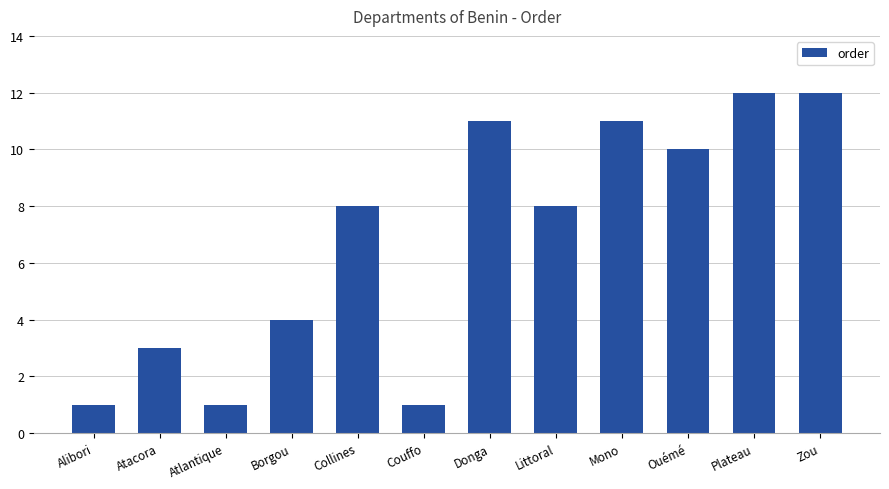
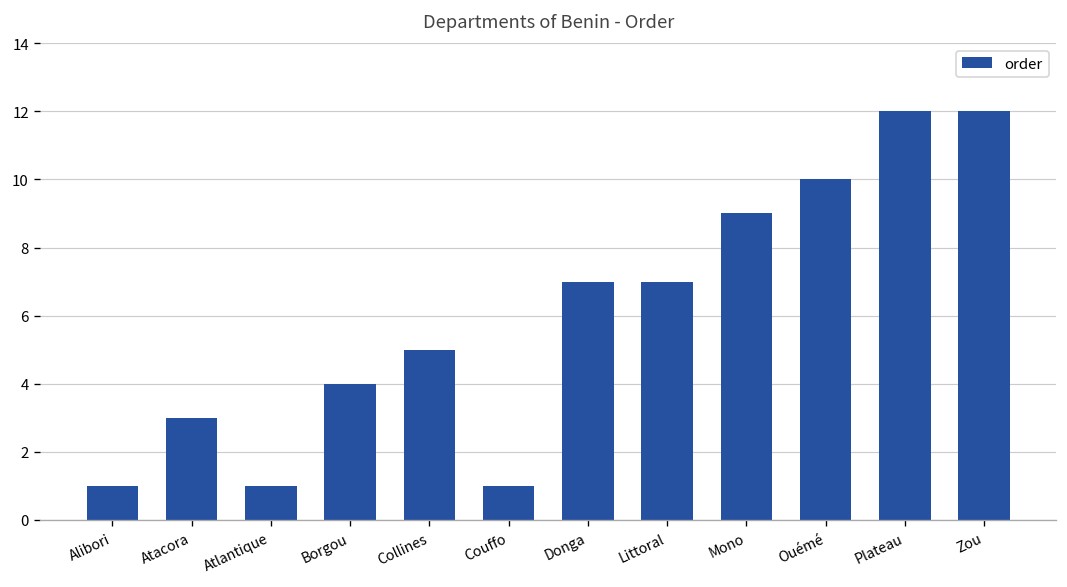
  {
    "Alibori": 1,
    "Atacora": 3,
    "Atlantique": 1,
    "Borgou": 4,
-   "Collines": 8,
+   "Collines": 5,
    "Couffo": 1,
-   "Donga": 11,
-   "Littoral": 8,
-   "Mono": 11,
+   "Donga": 7,
+   "Littoral": 7,
+   "Mono": 9,
    "Ouémé": 10,
    "Plateau": 12,
    "Zou": 12
  }
